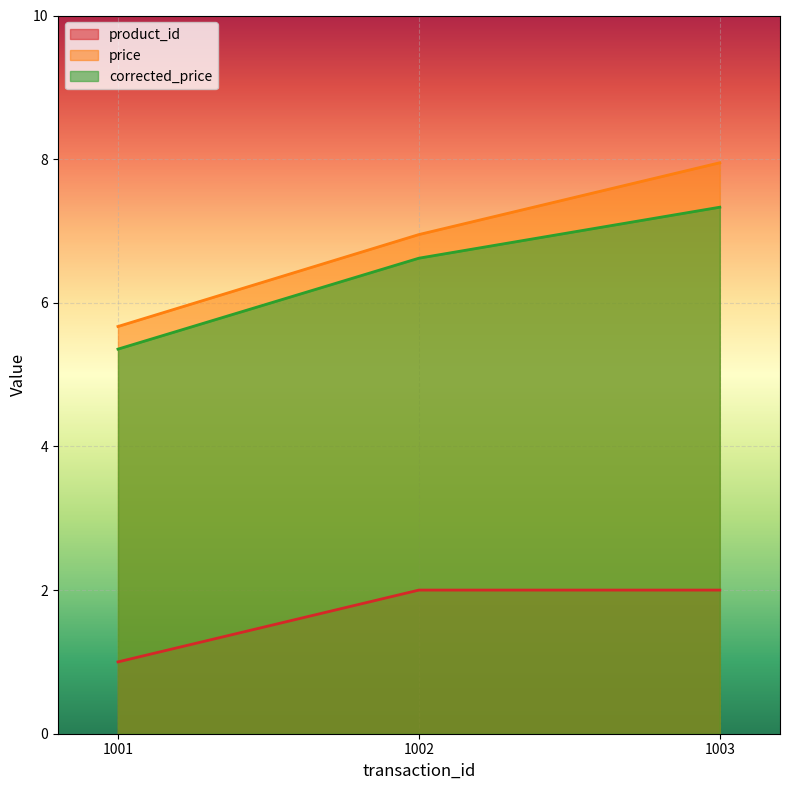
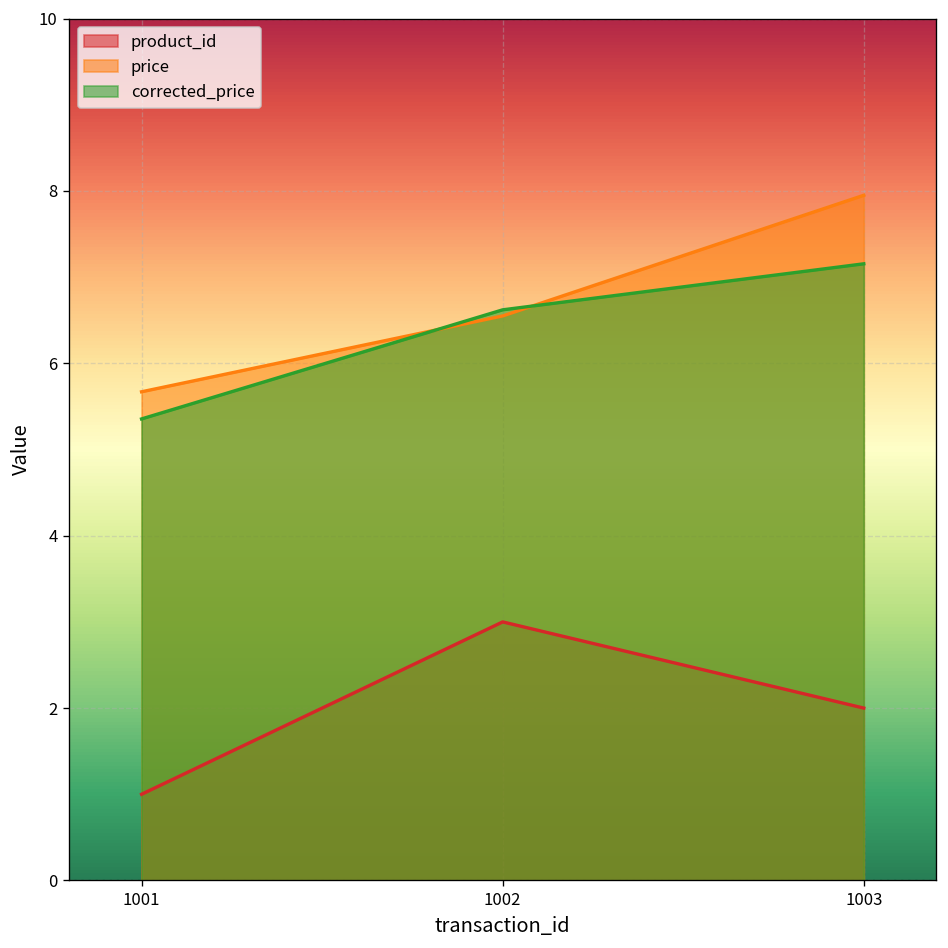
  {
    "product_id": {
      "1001": 1,
-     "1002": 2,
+     "1002": 3,
      "1003": 2
    },
    "price": {
      "1001": 5.7,
-     "1002": 7.0,
+     "1002": 6.6,
      "1003": 8.0
    },
    "corrected_price": {
      "1001": 5.4,
      "1002": 6.6,
-     "1003": 7.3
+     "1003": 7.2
    }
  }
